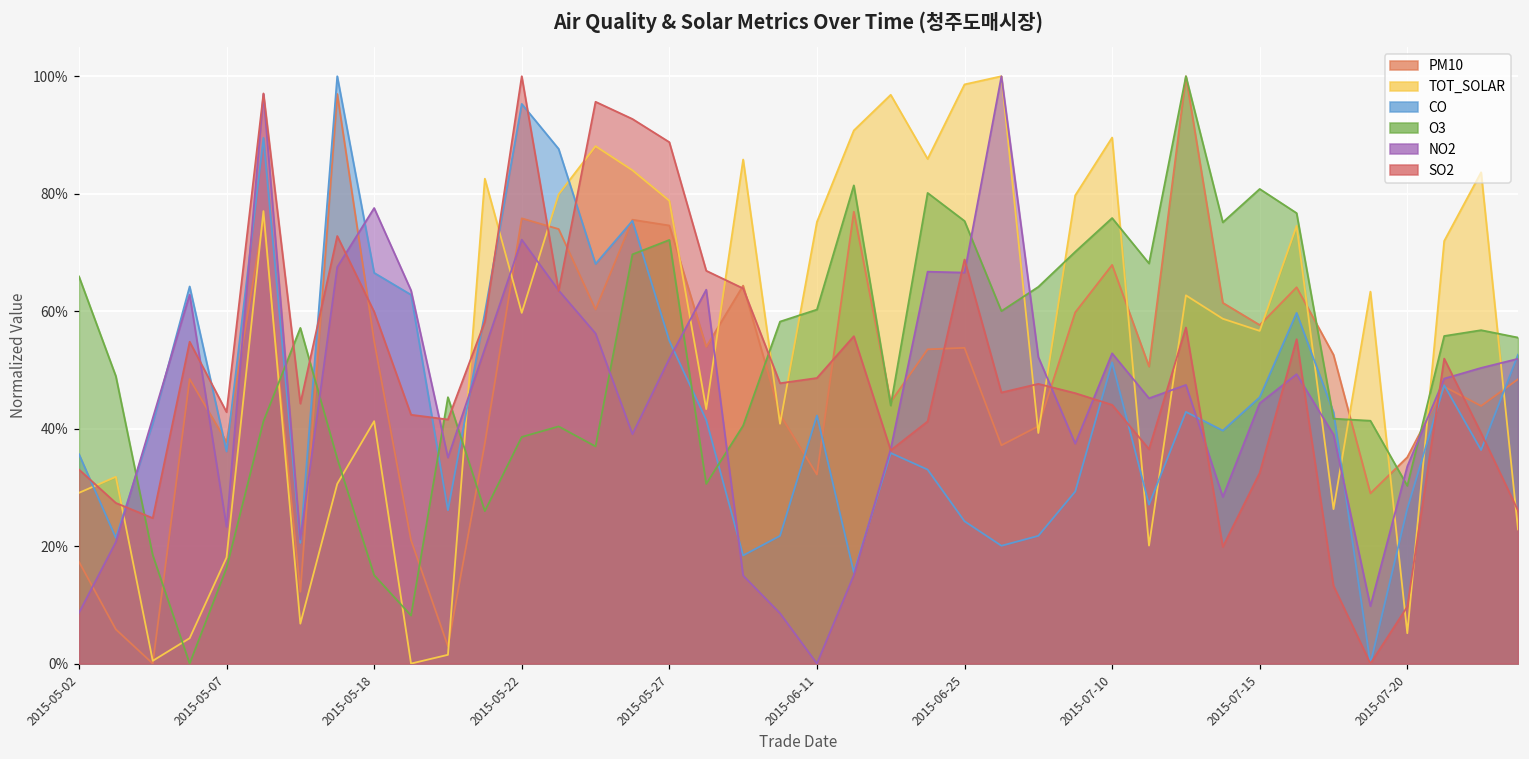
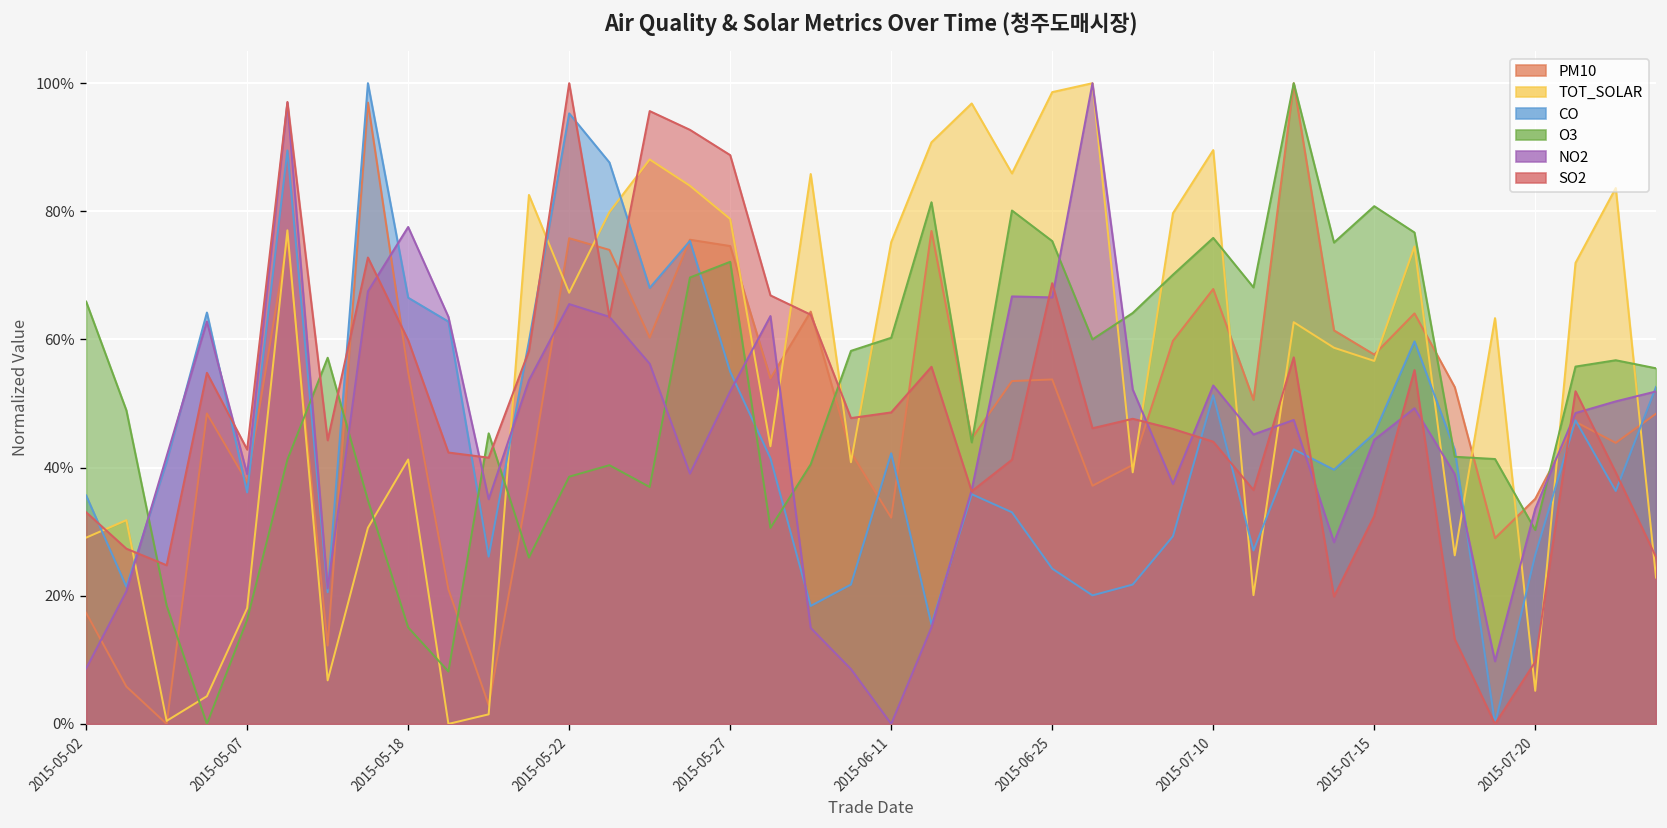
  {
    "TOT_SOLAR": {
      "2015-05-02": "29%",
      "2015-05-07": "18%",
      "2015-05-18": "41%",
-     "2015-05-22": "60%",
+     "2015-05-22": "67%",
      "2015-05-27": "79%",
      "2015-06-11": "75%",
      "2015-06-25": "99%",
      "2015-07-10": "90%",
      "2015-07-15": "57%",
      "2015-07-20": "5%"
    },
    "CO": {
      "2015-05-02": "36%",
      "2015-05-07": "36%",
      "2015-05-18": "67%",
      "2015-05-22": "95%",
      "2015-05-27": "55%",
      "2015-06-11": "42%",
      "2015-06-25": "24%",
      "2015-07-10": "51%",
      "2015-07-15": "45%",
      "2015-07-20": "26%"
    },
    "O3": {
      "2015-05-02": "66%",
      "2015-05-07": "16%",
      "2015-05-18": "15%",
      "2015-05-22": "39%",
      "2015-05-27": "72%",
      "2015-06-11": "60%",
      "2015-06-25": "75%",
      "2015-07-10": "76%",
      "2015-07-15": "81%",
      "2015-07-20": "30%"
    },
    "NO2": {
      "2015-05-02": "9%",
-     "2015-05-07": "23%",
+     "2015-05-07": "39%",
      "2015-05-18": "78%",
-     "2015-05-22": "72%",
+     "2015-05-22": "66%",
      "2015-05-27": "52%",
      "2015-06-11": "0%",
      "2015-06-25": "67%",
      "2015-07-10": "53%",
      "2015-07-15": "44%",
      "2015-07-20": "34%"
    }
  }
